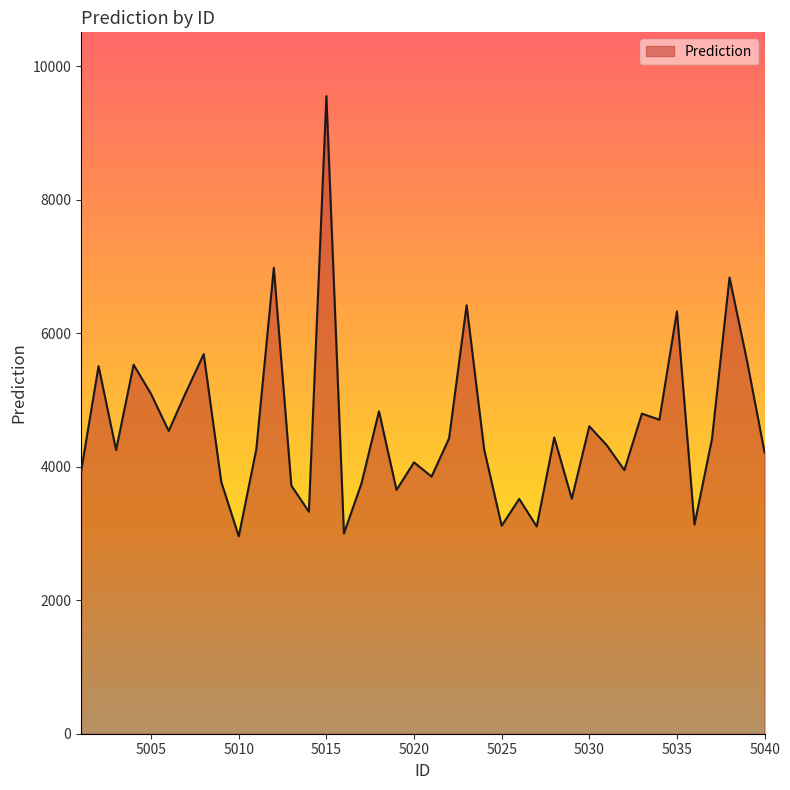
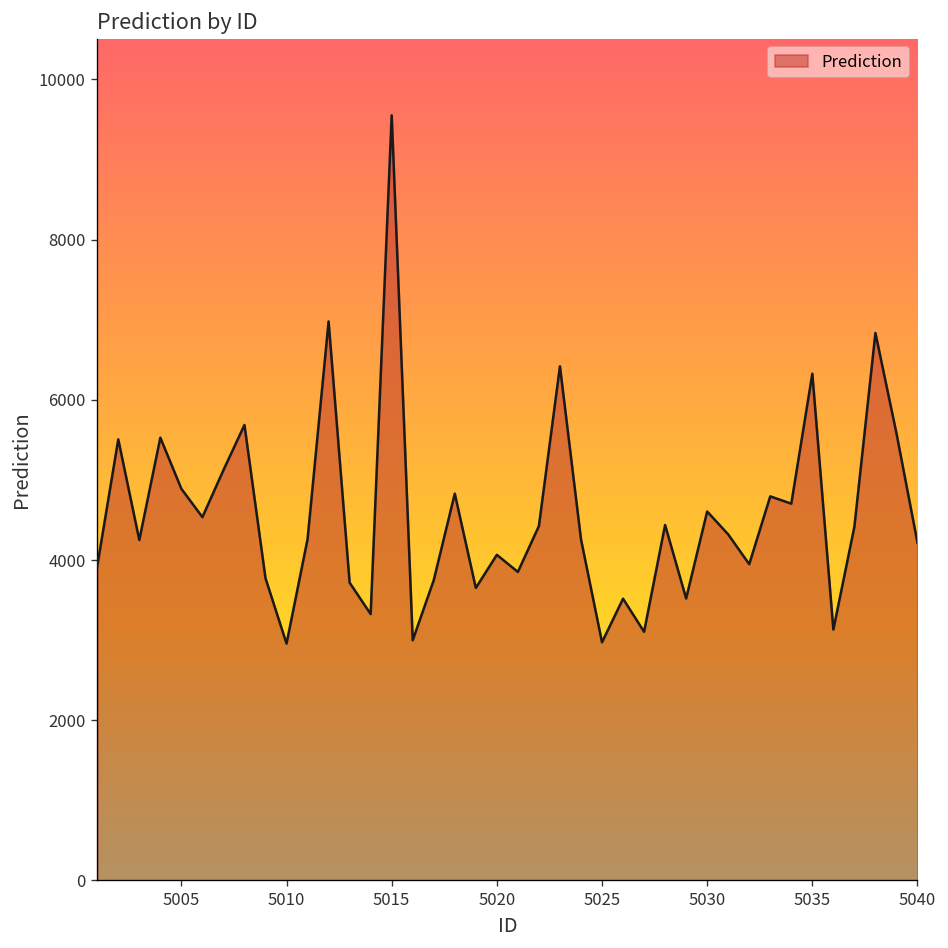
  {
-   "5005": 5100,
+   "5005": 4900,
    "5010": 3000,
    "5015": 9600,
    "5020": 4100,
-   "5025": 3100,
+   "5025": 3000,
    "5030": 4600,
    "5035": 6300,
    "5040": 4200
  }
